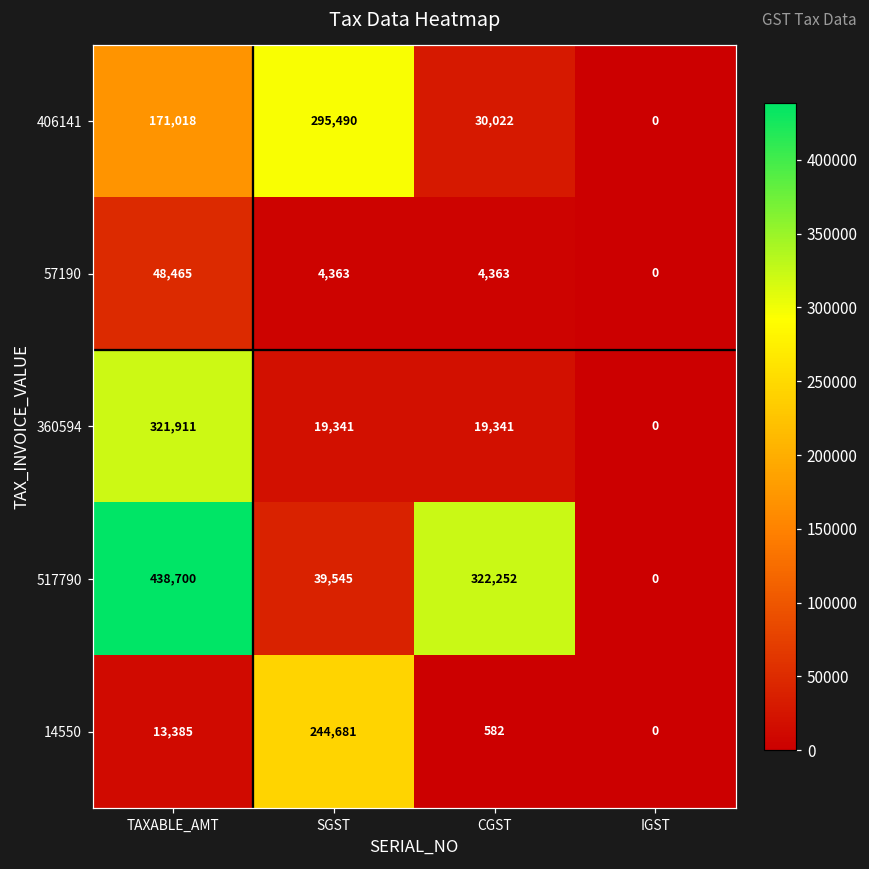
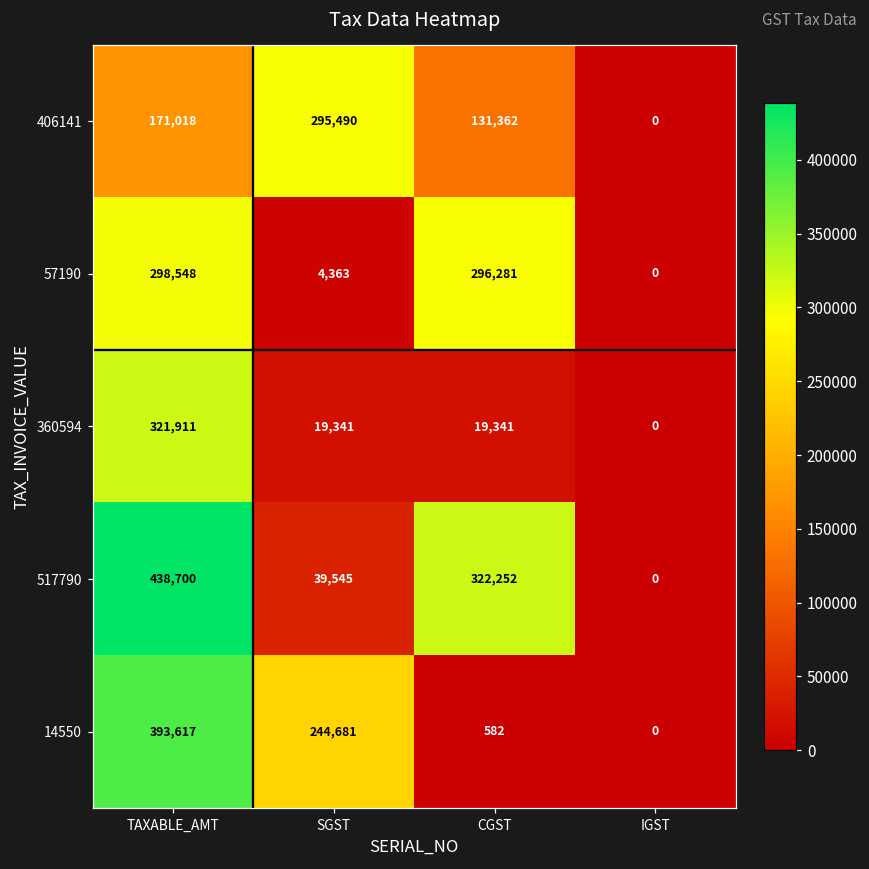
  {
    "406141": {
      "TAXABLE_AMT": "171,018",
      "SGST": "295,490",
-     "CGST": "30,022",
+     "CGST": "131,362",
      "IGST": "0"
    },
    "57190": {
-     "TAXABLE_AMT": "48,465",
+     "TAXABLE_AMT": "298,548",
      "SGST": "4,363",
-     "CGST": "4,363",
+     "CGST": "296,281",
      "IGST": "0"
    },
    "360594": {
      "TAXABLE_AMT": "321,911",
      "SGST": "19,341",
      "CGST": "19,341",
      "IGST": "0"
    },
    "517790": {
      "TAXABLE_AMT": "438,700",
      "SGST": "39,545",
      "CGST": "322,252",
      "IGST": "0"
    },
    "14550": {
-     "TAXABLE_AMT": "13,385",
+     "TAXABLE_AMT": "393,617",
      "SGST": "244,681",
      "CGST": "582",
      "IGST": "0"
    }
  }
